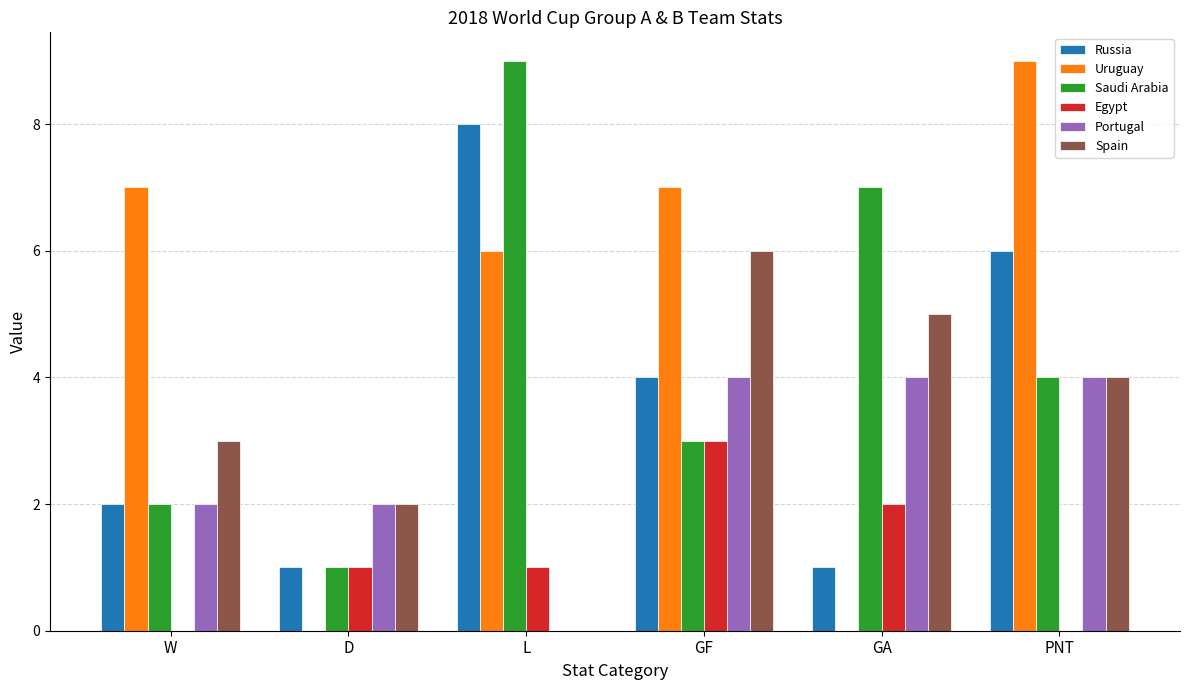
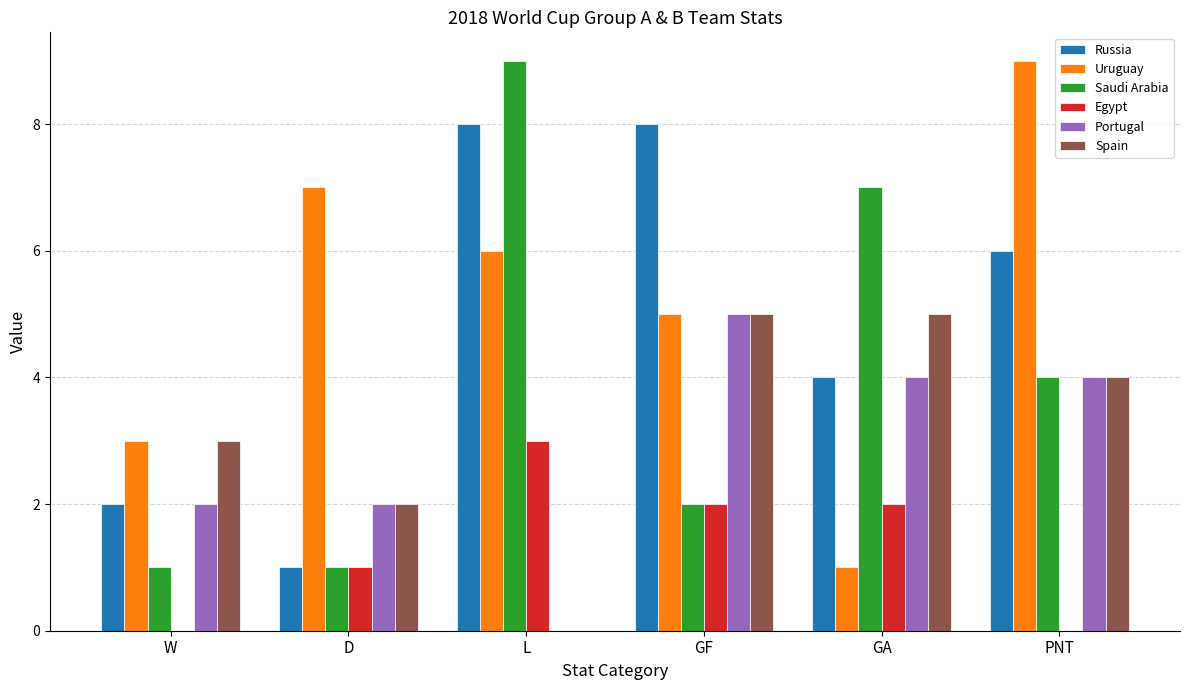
  {
    "Russia": {
      "W": 2,
      "D": 1,
      "L": 8,
-     "GF": 4,
-     "GA": 1,
+     "GF": 8,
+     "GA": 4,
      "PNT": 6
    },
    "Uruguay": {
-     "W": 7,
-     "D": 0,
+     "W": 3,
+     "D": 7,
      "L": 6,
-     "GF": 7,
-     "GA": 0,
+     "GF": 5,
+     "GA": 1,
      "PNT": 9
    },
    "Saudi Arabia": {
-     "W": 2,
+     "W": 1,
      "D": 1,
      "L": 9,
-     "GF": 3,
+     "GF": 2,
      "GA": 7,
      "PNT": 4
    },
    "Egypt": {
      "W": 0,
      "D": 1,
-     "L": 1,
-     "GF": 3,
+     "L": 3,
+     "GF": 2,
      "GA": 2,
      "PNT": 0
    },
    "Portugal": {
      "W": 2,
      "D": 2,
      "L": 0,
-     "GF": 4,
+     "GF": 5,
      "GA": 4,
      "PNT": 4
    },
    "Spain": {
      "W": 3,
      "D": 2,
      "L": 0,
-     "GF": 6,
+     "GF": 5,
      "GA": 5,
      "PNT": 4
    }
  }
